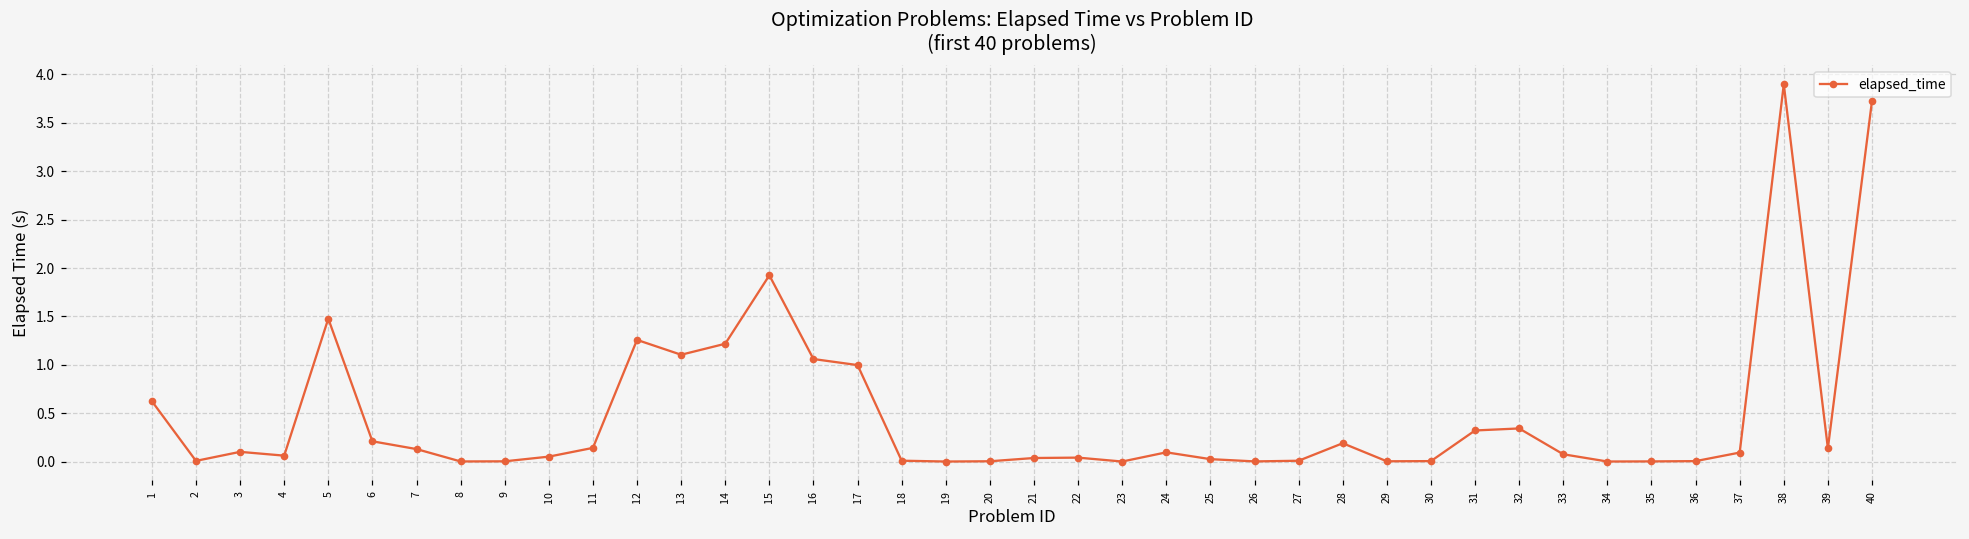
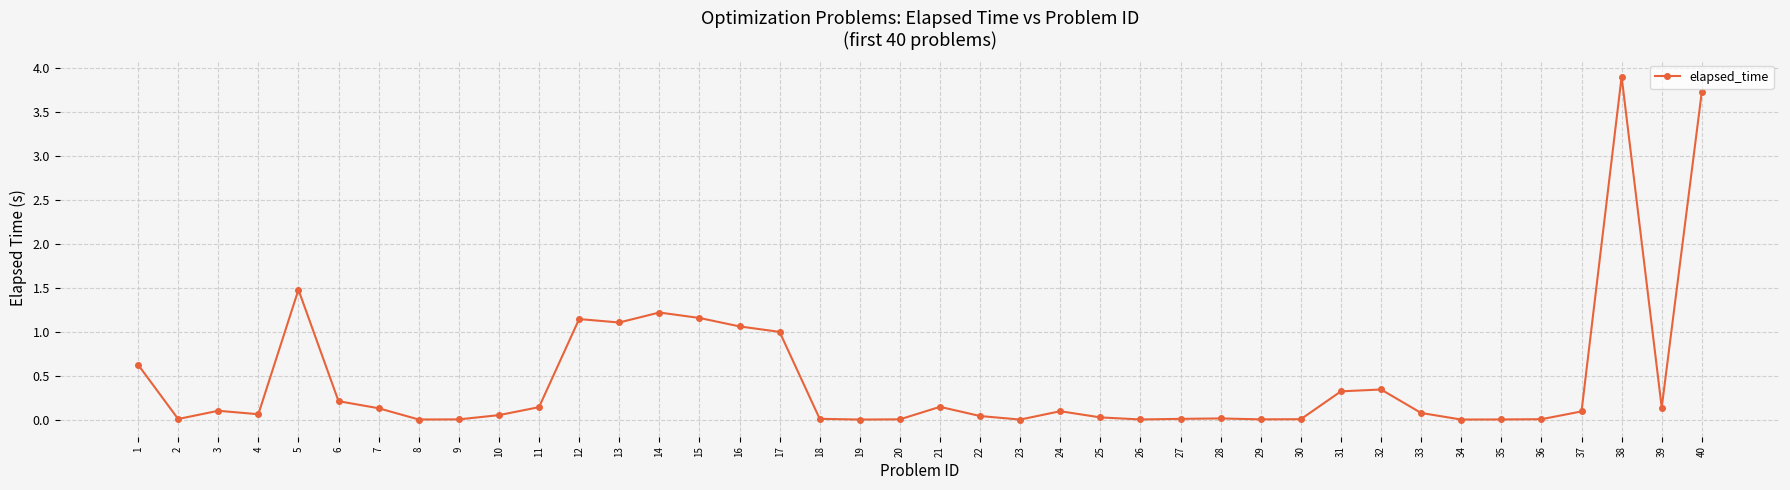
  {
    "1": 0.6,
    "2": 0.0,
    "3": 0.1,
    "4": 0.1,
    "5": 1.5,
    "6": 0.2,
    "7": 0.1,
    "8": 0.0,
    "9": 0.0,
    "10": 0.1,
    "11": 0.1,
-   "12": 1.3,
+   "12": 1.1,
    "13": 1.1,
    "14": 1.2,
-   "15": 1.9,
+   "15": 1.2,
    "16": 1.1,
    "17": 1.0,
    "18": 0.0,
    "19": 0.0,
    "20": 0.0,
-   "21": 0.0,
+   "21": 0.1,
    "22": 0.0,
    "23": 0.0,
    "24": 0.1,
    "25": 0.0,
    "26": 0.0,
    "27": 0.0,
-   "28": 0.2,
+   "28": 0.0,
    "29": 0.0,
    "30": 0.0,
    "31": 0.3,
    "32": 0.3,
    "33": 0.1,
    "34": 0.0,
    "35": 0.0,
    "36": 0.0,
    "37": 0.1,
    "38": 3.9,
    "39": 0.1,
    "40": 3.7
  }
